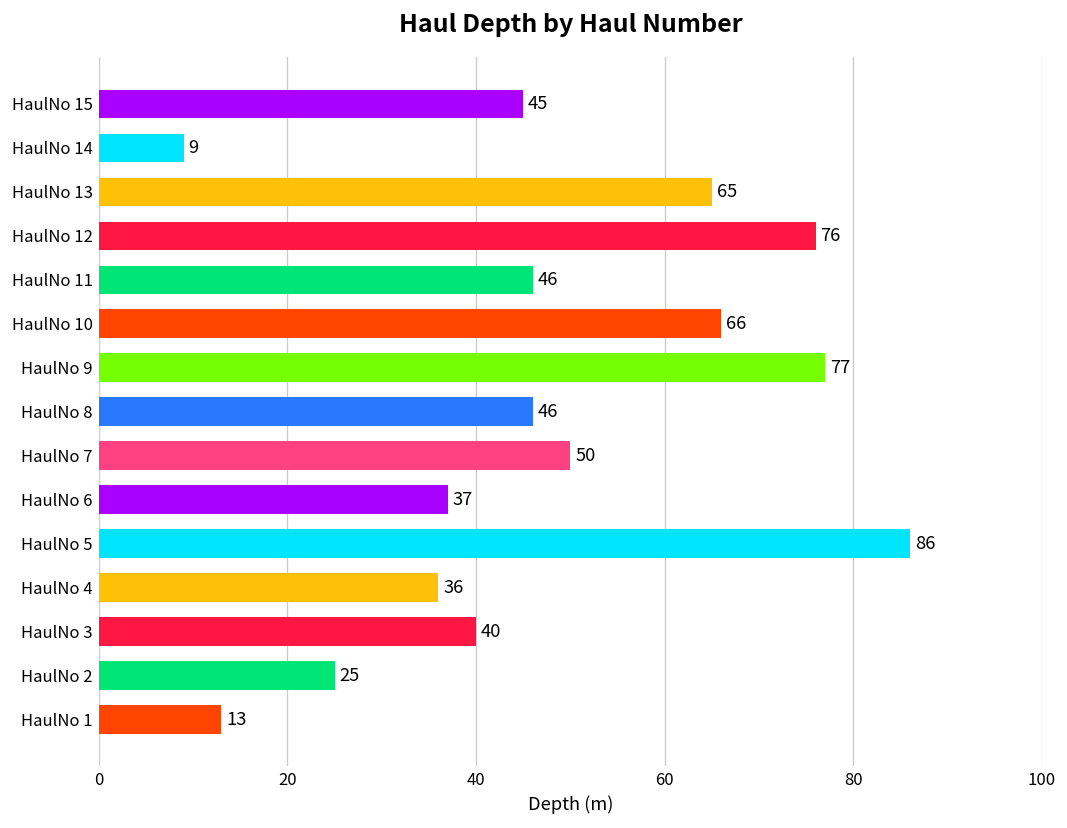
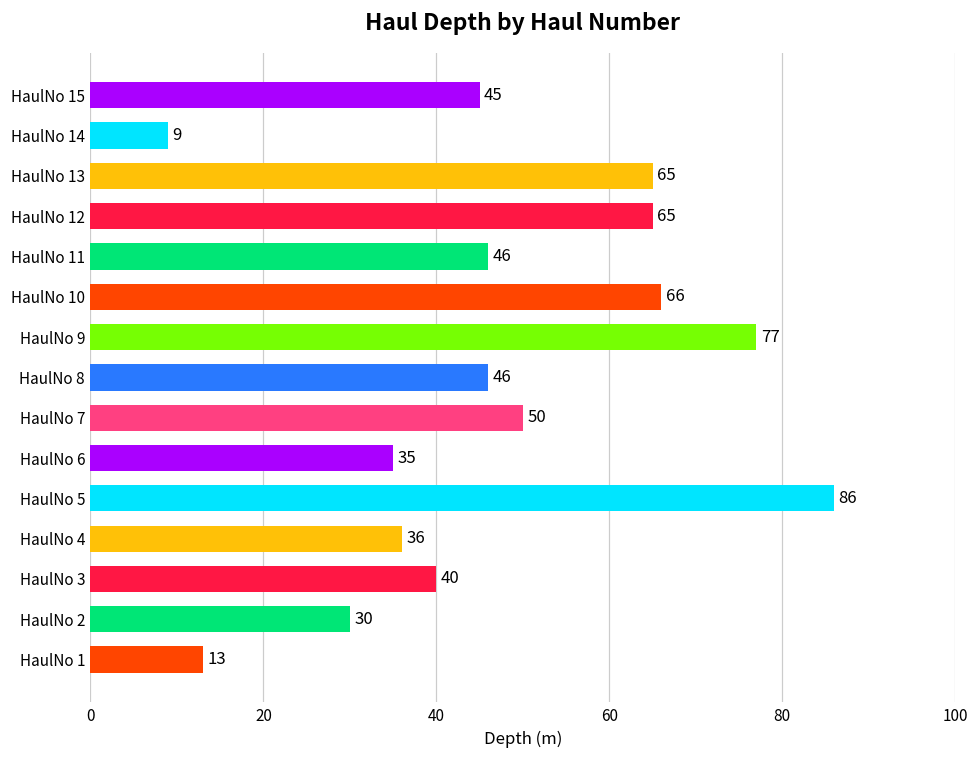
  {
    "HaulNo 15": 45,
    "HaulNo 14": 9,
    "HaulNo 13": 65,
-   "HaulNo 12": 76,
+   "HaulNo 12": 65,
    "HaulNo 11": 46,
    "HaulNo 10": 66,
    "HaulNo 9": 77,
    "HaulNo 8": 46,
    "HaulNo 7": 50,
-   "HaulNo 6": 37,
+   "HaulNo 6": 35,
    "HaulNo 5": 86,
    "HaulNo 4": 36,
    "HaulNo 3": 40,
-   "HaulNo 2": 25,
+   "HaulNo 2": 30,
    "HaulNo 1": 13
  }
